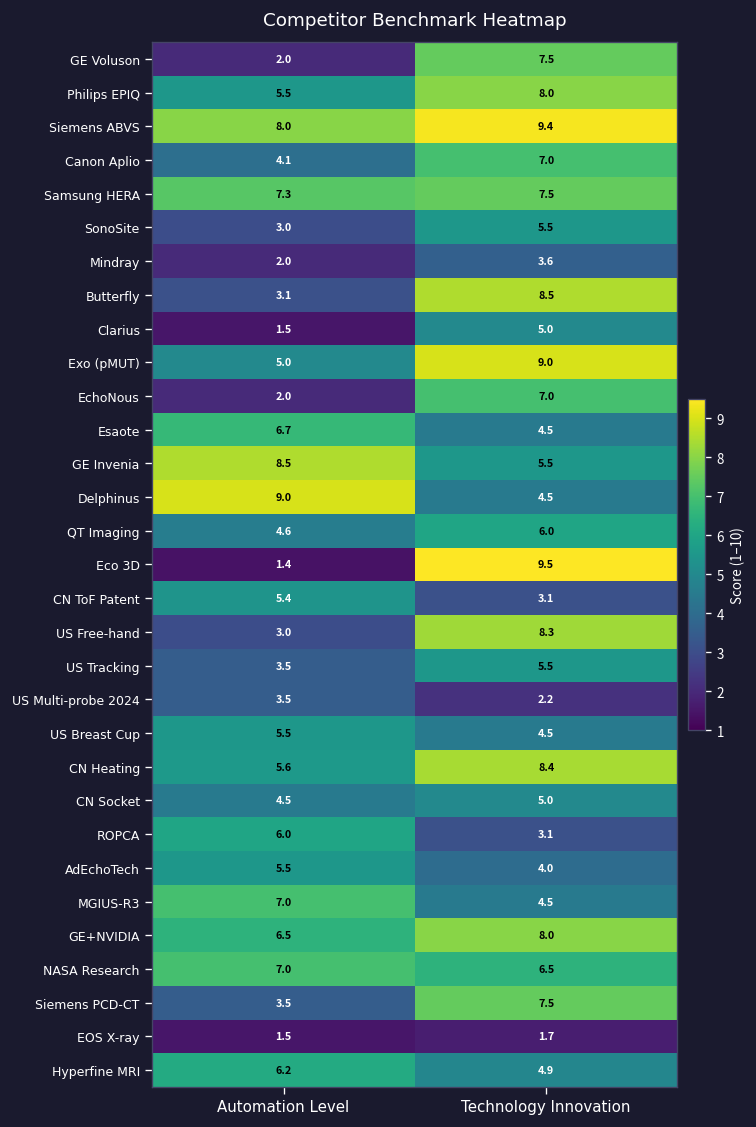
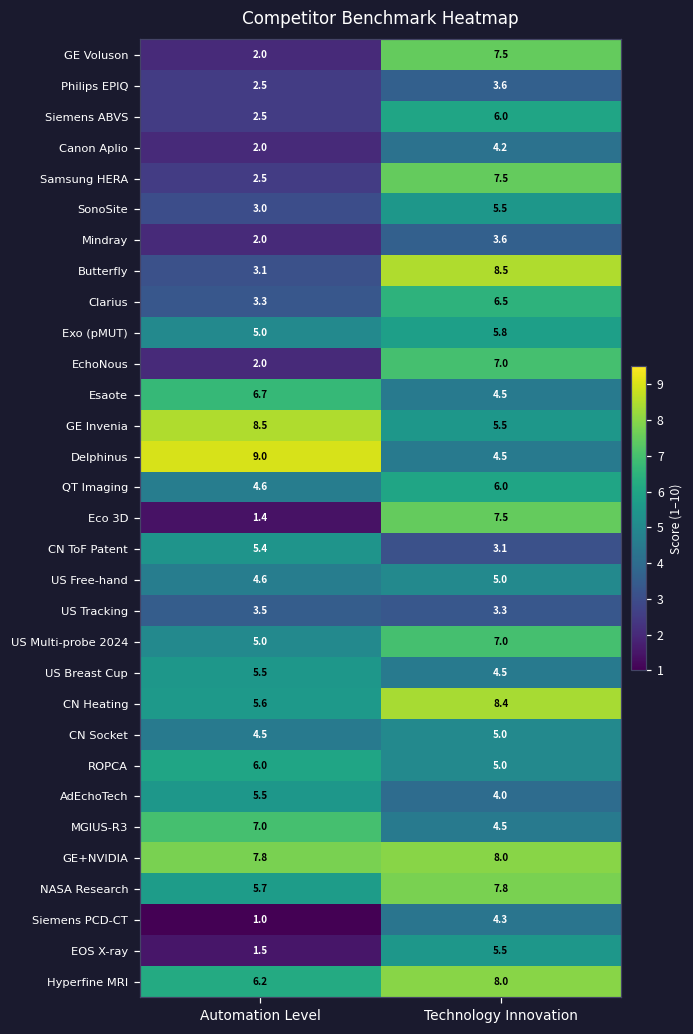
  {
    "GE Voluson": {
      "Automation Level": 2.0,
      "Technology Innovation": 7.5
    },
    "Philips EPIQ": {
-     "Automation Level": 5.5,
-     "Technology Innovation": 8.0
+     "Automation Level": 2.5,
+     "Technology Innovation": 3.6
    },
    "Siemens ABVS": {
-     "Automation Level": 8.0,
-     "Technology Innovation": 9.4
+     "Automation Level": 2.5,
+     "Technology Innovation": 6.0
    },
    "Canon Aplio": {
-     "Automation Level": 4.1,
-     "Technology Innovation": 7.0
+     "Automation Level": 2.0,
+     "Technology Innovation": 4.2
    },
    "Samsung HERA": {
-     "Automation Level": 7.3,
+     "Automation Level": 2.5,
      "Technology Innovation": 7.5
    },
    "SonoSite": {
      "Automation Level": 3.0,
      "Technology Innovation": 5.5
    },
    "Mindray": {
      "Automation Level": 2.0,
      "Technology Innovation": 3.6
    },
    "Butterfly": {
      "Automation Level": 3.1,
      "Technology Innovation": 8.5
    },
    "Clarius": {
-     "Automation Level": 1.5,
-     "Technology Innovation": 5.0
+     "Automation Level": 3.3,
+     "Technology Innovation": 6.5
    },
    "Exo (pMUT)": {
      "Automation Level": 5.0,
-     "Technology Innovation": 9.0
+     "Technology Innovation": 5.8
    },
    "EchoNous": {
      "Automation Level": 2.0,
      "Technology Innovation": 7.0
    },
    "Esaote": {
      "Automation Level": 6.7,
      "Technology Innovation": 4.5
    },
    "GE Invenia": {
      "Automation Level": 8.5,
      "Technology Innovation": 5.5
    },
    "Delphinus": {
      "Automation Level": 9.0,
      "Technology Innovation": 4.5
    },
    "QT Imaging": {
      "Automation Level": 4.6,
      "Technology Innovation": 6.0
    },
    "Eco 3D": {
      "Automation Level": 1.4,
-     "Technology Innovation": 9.5
+     "Technology Innovation": 7.5
    },
    "CN ToF Patent": {
      "Automation Level": 5.4,
      "Technology Innovation": 3.1
    },
    "US Free-hand": {
-     "Automation Level": 3.0,
-     "Technology Innovation": 8.3
+     "Automation Level": 4.6,
+     "Technology Innovation": 5.0
    },
    "US Tracking": {
      "Automation Level": 3.5,
-     "Technology Innovation": 5.5
+     "Technology Innovation": 3.3
    },
    "US Multi-probe 2024": {
-     "Automation Level": 3.5,
-     "Technology Innovation": 2.2
+     "Automation Level": 5.0,
+     "Technology Innovation": 7.0
    },
    "US Breast Cup": {
      "Automation Level": 5.5,
      "Technology Innovation": 4.5
    },
    "CN Heating": {
      "Automation Level": 5.6,
      "Technology Innovation": 8.4
    },
    "CN Socket": {
      "Automation Level": 4.5,
      "Technology Innovation": 5.0
    },
    "ROPCA": {
      "Automation Level": 6.0,
-     "Technology Innovation": 3.1
+     "Technology Innovation": 5.0
    },
    "AdEchoTech": {
      "Automation Level": 5.5,
      "Technology Innovation": 4.0
    },
    "MGIUS-R3": {
      "Automation Level": 7.0,
      "Technology Innovation": 4.5
    },
    "GE+NVIDIA": {
-     "Automation Level": 6.5,
+     "Automation Level": 7.8,
      "Technology Innovation": 8.0
    },
    "NASA Research": {
-     "Automation Level": 7.0,
-     "Technology Innovation": 6.5
+     "Automation Level": 5.7,
+     "Technology Innovation": 7.8
    },
    "Siemens PCD-CT": {
-     "Automation Level": 3.5,
-     "Technology Innovation": 7.5
+     "Automation Level": 1.0,
+     "Technology Innovation": 4.3
    },
    "EOS X-ray": {
      "Automation Level": 1.5,
-     "Technology Innovation": 1.7
+     "Technology Innovation": 5.5
    },
    "Hyperfine MRI": {
      "Automation Level": 6.2,
-     "Technology Innovation": 4.9
+     "Technology Innovation": 8.0
    }
  }
